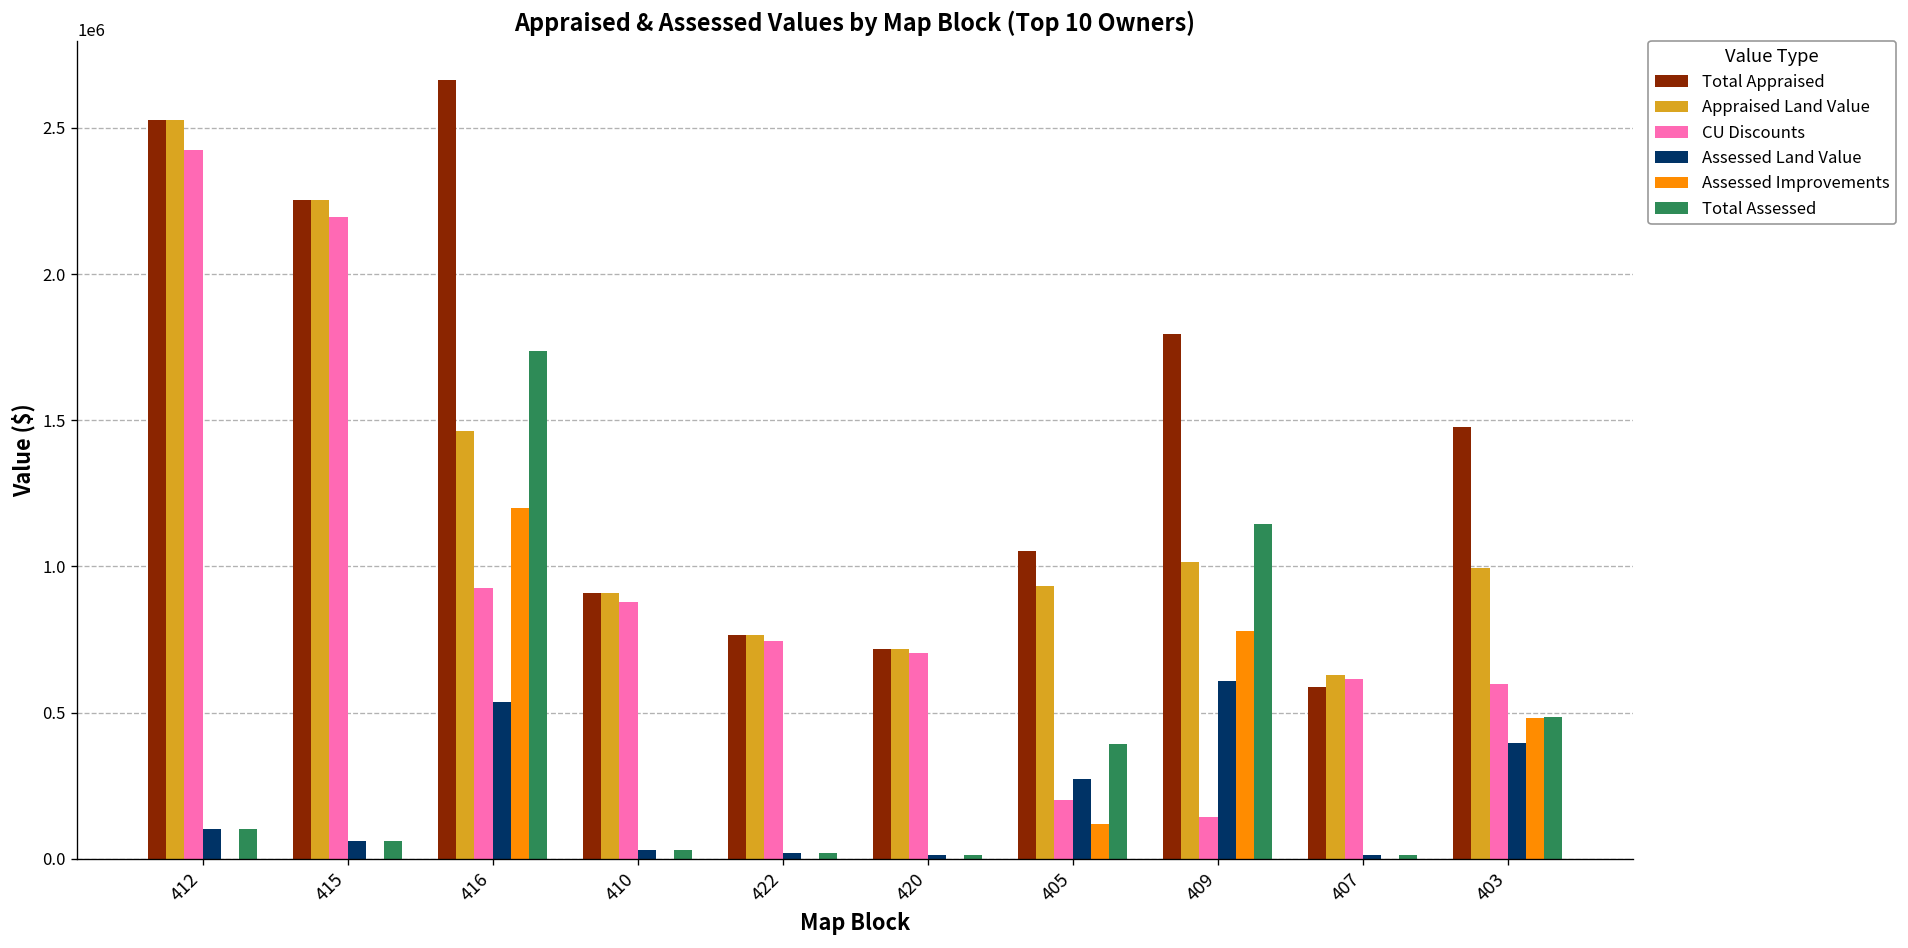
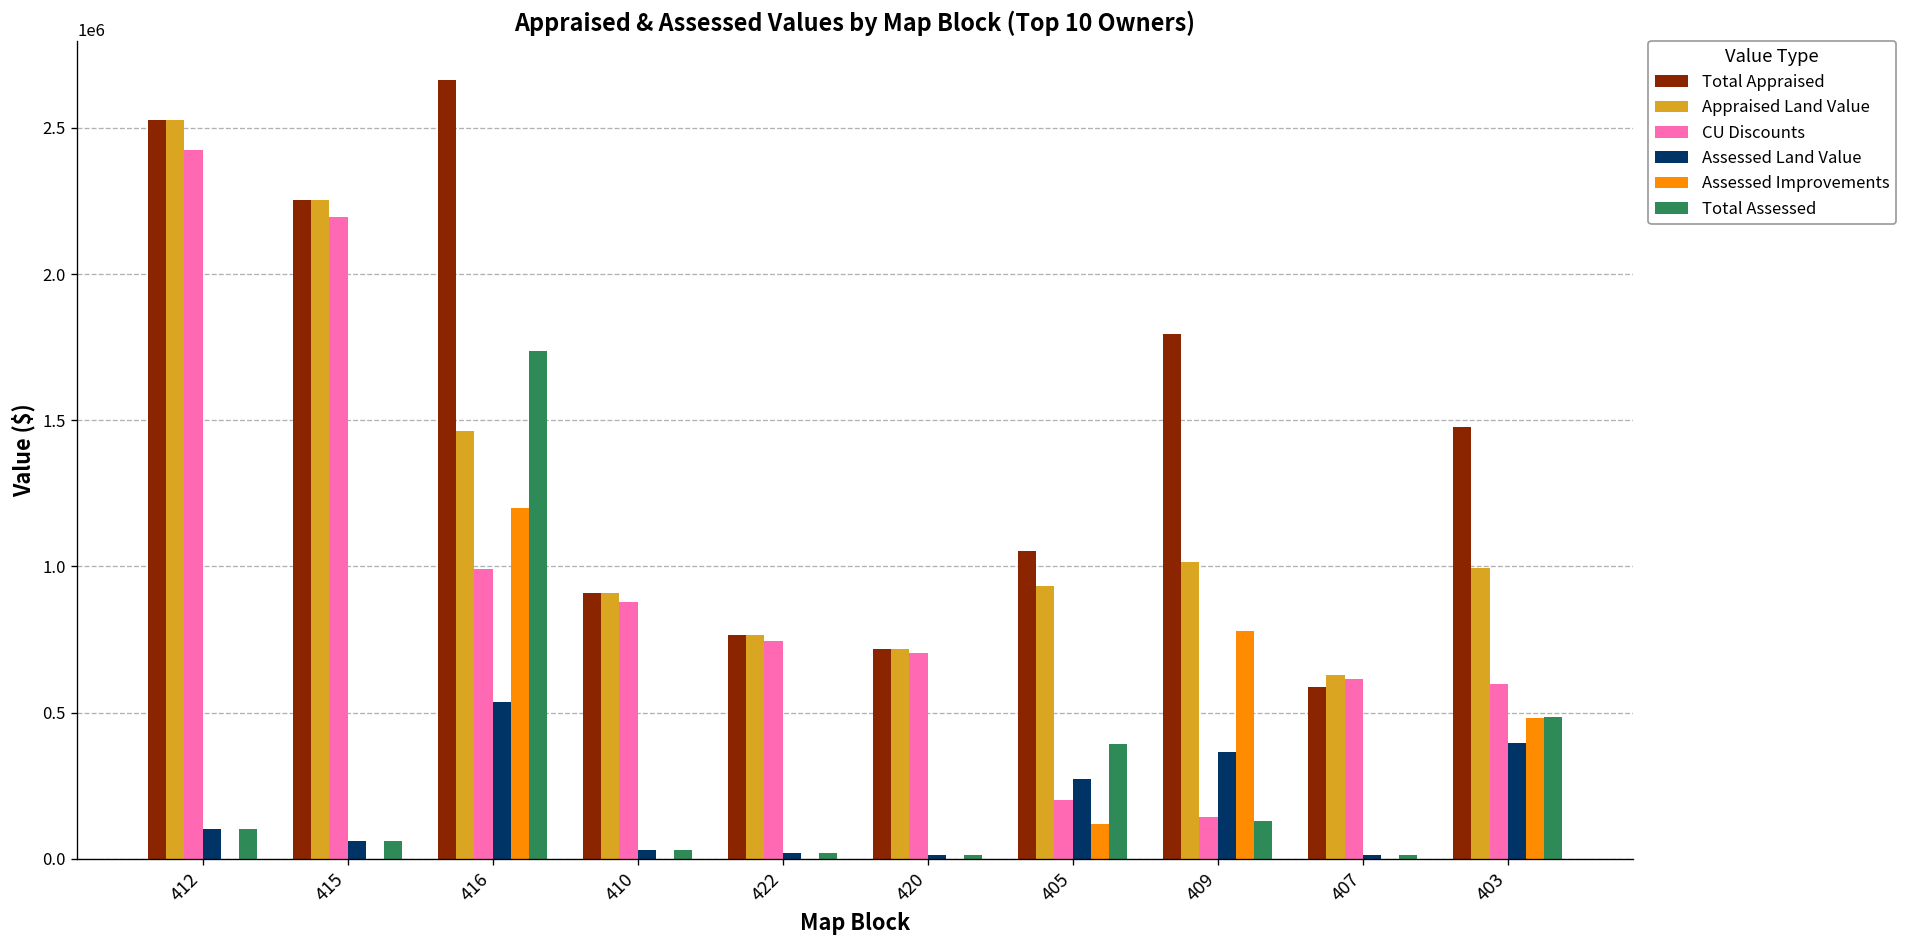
  {
    "Total Appraised": {
      "412": 2530000,
      "415": 2250000,
      "416": 2660000,
      "410": 910000,
      "422": 770000,
      "420": 720000,
      "405": 1050000,
      "409": 1800000,
      "407": 590000,
      "403": 1480000
    },
    "CU Discounts": {
      "412": 2420000,
      "415": 2190000,
-     "416": 930000,
+     "416": 990000,
      "410": 880000,
      "422": 750000,
      "420": 700000,
      "405": 200000,
      "409": 140000,
      "407": 610000,
      "403": 600000
    },
    "Assessed Land Value": {
      "412": 100000,
      "415": 60000,
      "416": 540000,
      "410": 30000,
      "422": 20000,
      "420": 10000,
      "405": 270000,
-     "409": 610000,
+     "409": 370000,
      "407": 10000,
      "403": 400000
    },
    "Total Assessed": {
      "412": 100000,
      "415": 60000,
      "416": 1740000,
      "410": 30000,
      "422": 20000,
      "420": 10000,
      "405": 390000,
-     "409": 1150000,
+     "409": 130000,
      "407": 10000,
      "403": 480000
    }
  }
